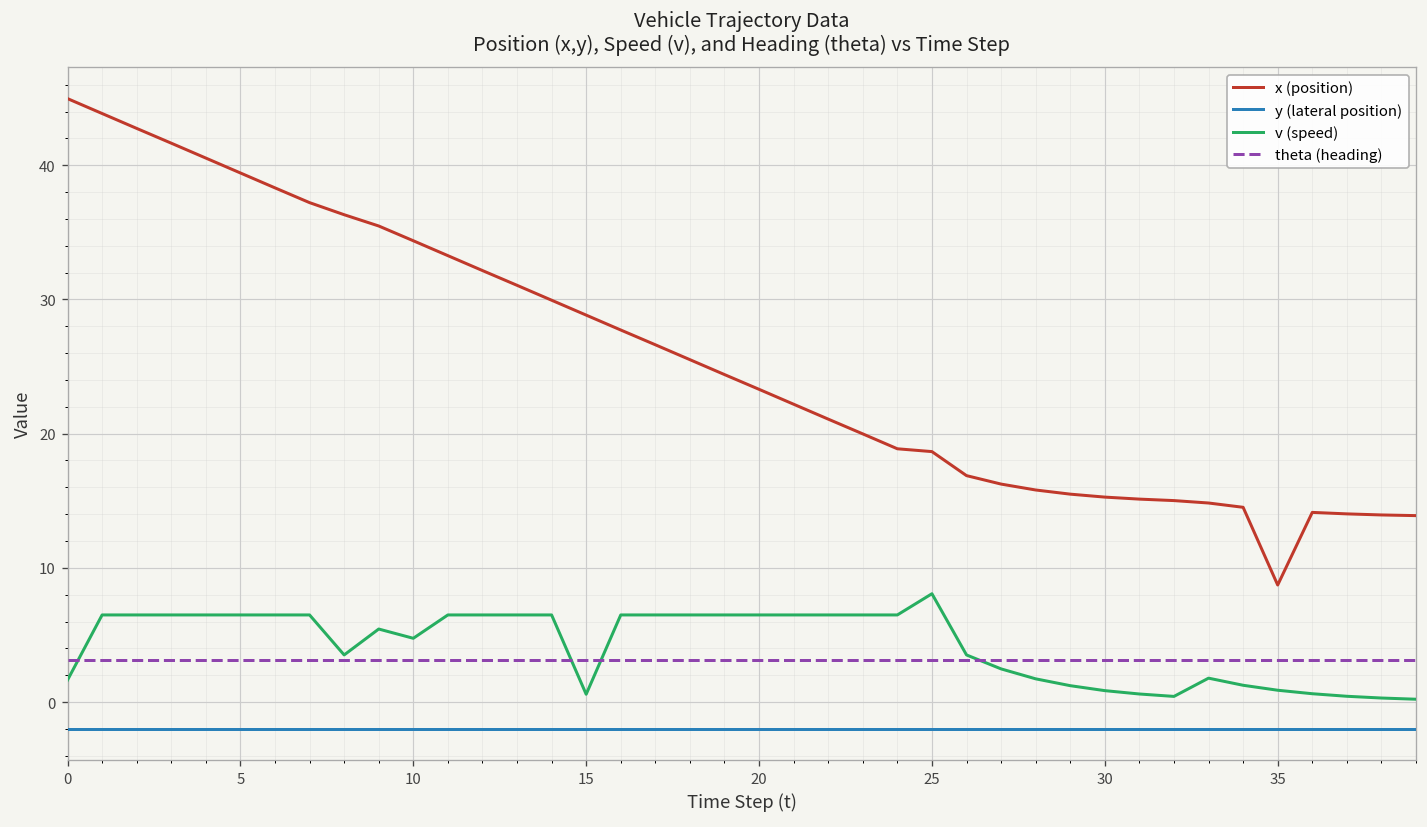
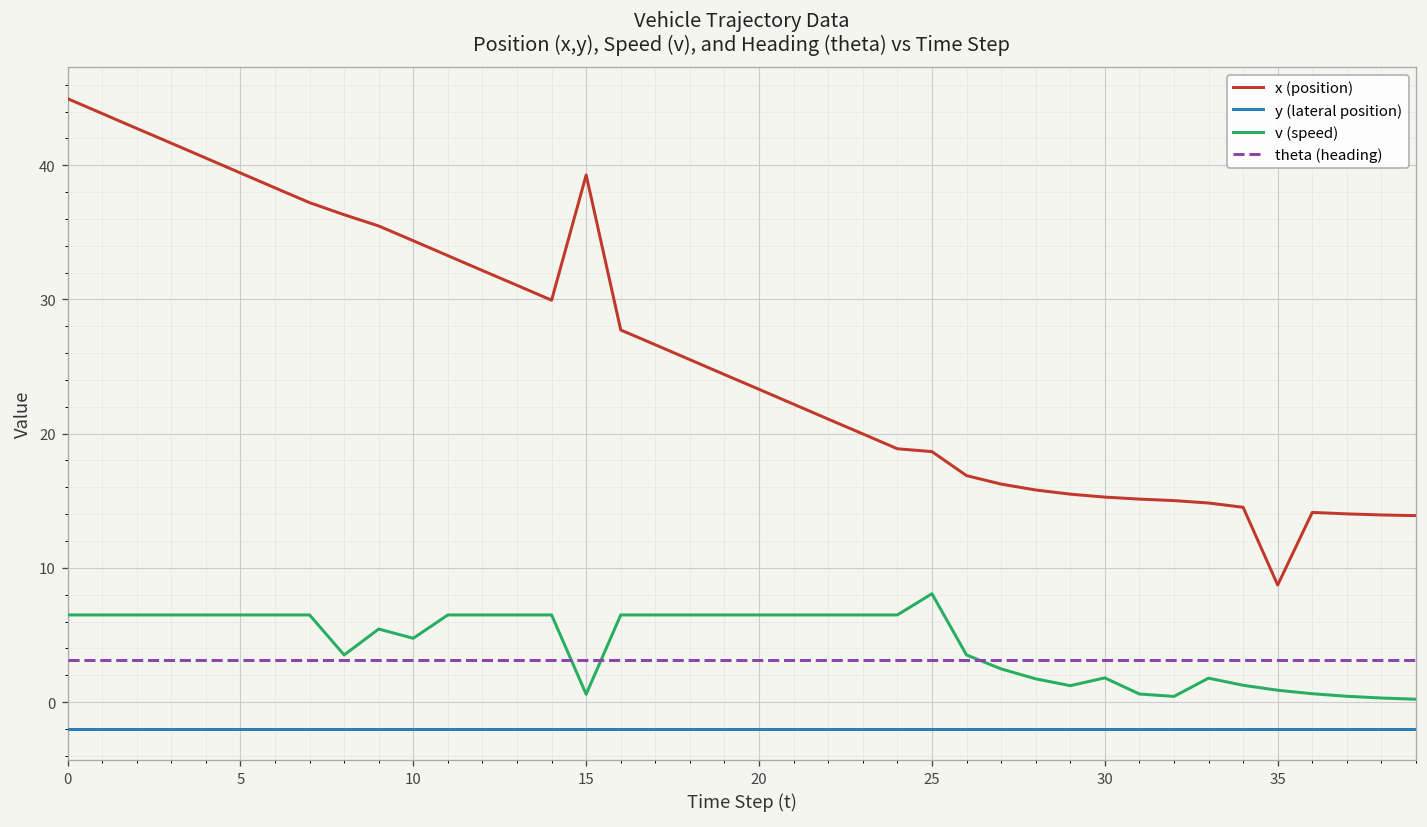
  {
    "x (position)": {
      "0": 45.0,
      "5": 39.4,
      "10": 34.4,
-     "15": 28.8,
+     "15": 39.3,
      "20": 23.3,
      "25": 18.7,
      "30": 15.3,
      "35": 8.7
    },
    "y (lateral position)": {
      "0": -2.0,
      "5": -2.0,
      "10": -2.0,
      "15": -2.0,
      "20": -2.0,
      "25": -2.0,
      "30": -2.0,
      "35": -2.0
    },
    "v (speed)": {
-     "0": 1.6,
+     "0": 6.5,
      "5": 6.5,
      "10": 4.8,
      "15": 0.6,
      "20": 6.5,
      "25": 8.1,
-     "30": 0.9,
+     "30": 1.8,
      "35": 0.9
    },
    "theta (heading)": {
      "0": 3.1,
      "5": 3.1,
      "10": 3.1,
      "15": 3.1,
      "20": 3.1,
      "25": 3.1,
      "30": 3.1,
      "35": 3.1
    }
  }
